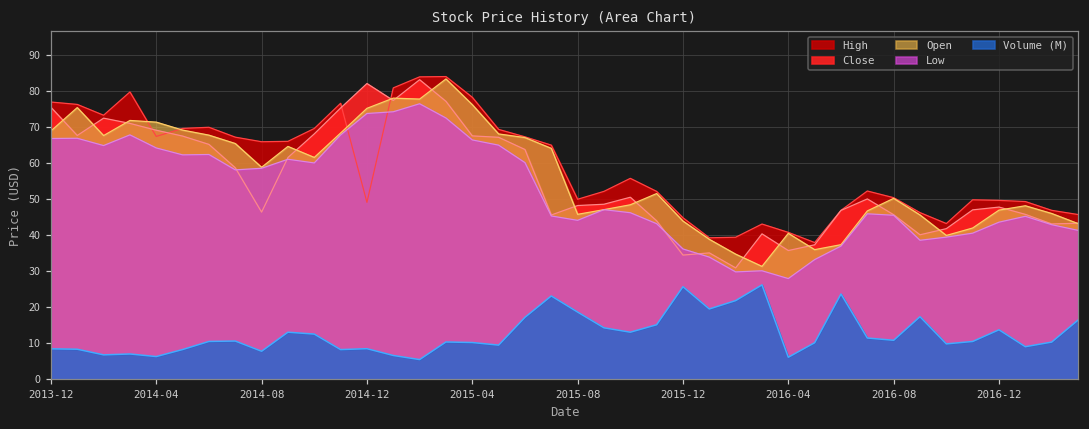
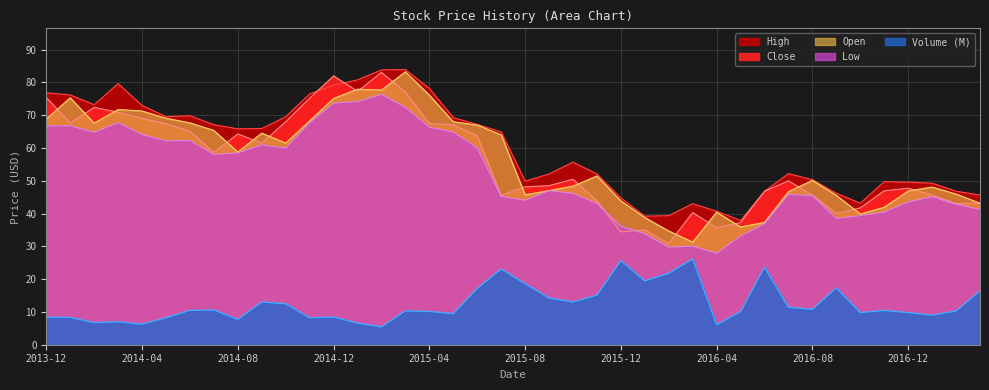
  {
    "High": {
      "2013-12": 77,
-     "2014-04": 67,
+     "2014-04": 73,
      "2014-08": 66,
-     "2014-12": 49,
+     "2014-12": 79,
      "2015-04": 78,
      "2015-08": 50,
      "2015-12": 45,
      "2016-12": 50
    },
    "Close": {
      "2013-12": 75,
      "2014-04": 69,
-     "2014-08": 46,
+     "2014-08": 64,
      "2014-12": 82,
      "2015-04": 67,
      "2015-08": 48,
      "2015-12": 34,
      "2016-04": 36,
      "2016-12": 48
    },
    "Open": {
      "2013-12": 69,
      "2014-04": 71,
      "2014-12": 75,
      "2015-04": 76,
      "2015-08": 46,
      "2015-12": 44,
      "2016-12": 47
    },
    "Low": {
      "2013-12": 67,
      "2014-04": 64,
      "2014-12": 74,
      "2015-04": 66,
      "2015-08": 44,
      "2015-12": 36,
      "2016-04": 28,
      "2016-12": 44
    },
    "Volume (M)": {
      "2013-12": 8,
      "2014-04": 6,
      "2014-08": 8,
      "2014-12": 8,
      "2015-04": 10,
      "2015-08": 19,
      "2015-12": 26,
      "2016-04": 6,
      "2016-08": 11,
-     "2016-12": 14
+     "2016-12": 10
    }
  }
